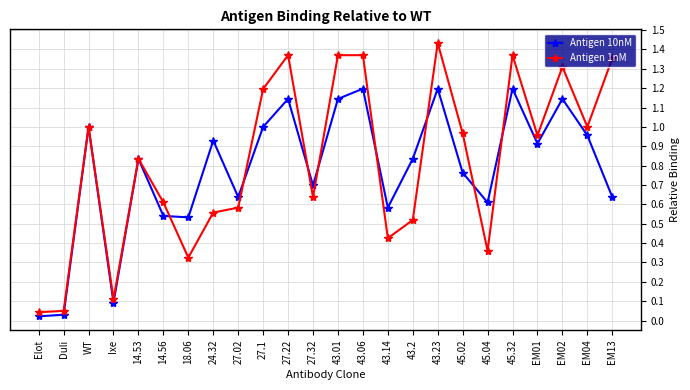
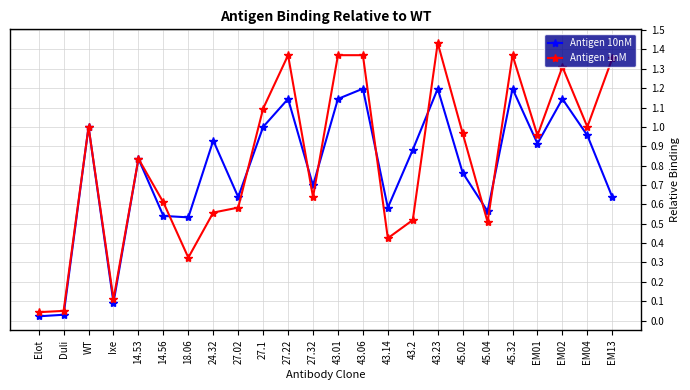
  {
    "Antigen 10nM": {
      "Elot": 0.02,
      "Duli": 0.03,
      "Ixe": 0.09,
      "14.56": 0.54,
      "18.06": 0.53,
      "24.32": 0.93,
      "27.02": 0.64,
      "27.1": 1.00,
      "27.22": 1.14,
      "27.32": 0.70,
      "43.01": 1.14,
      "43.06": 1.20,
      "43.14": 0.58,
-     "43.2": 0.84,
+     "43.2": 0.88,
      "43.23": 1.20,
      "45.02": 0.76,
-     "45.04": 0.61,
+     "45.04": 0.56,
      "45.32": 1.20,
      "EM01": 0.91,
      "EM02": 1.14,
      "EM04": 0.96,
      "EM13": 0.64
    },
    "Antigen 1nM": {
      "Elot": 0.04,
      "Duli": 0.05,
      "Ixe": 0.11,
      "14.56": 0.61,
      "18.06": 0.33,
      "24.32": 0.56,
      "27.02": 0.58,
-     "27.1": 1.20,
+     "27.1": 1.09,
      "27.22": 1.37,
      "27.32": 0.64,
      "43.01": 1.37,
      "43.06": 1.37,
      "43.14": 0.43,
      "43.2": 0.52,
      "43.23": 1.43,
      "45.02": 0.97,
-     "45.04": 0.36,
+     "45.04": 0.51,
      "45.32": 1.37,
      "EM01": 0.96,
      "EM02": 1.31,
      "EM04": 1.00
    }
  }
